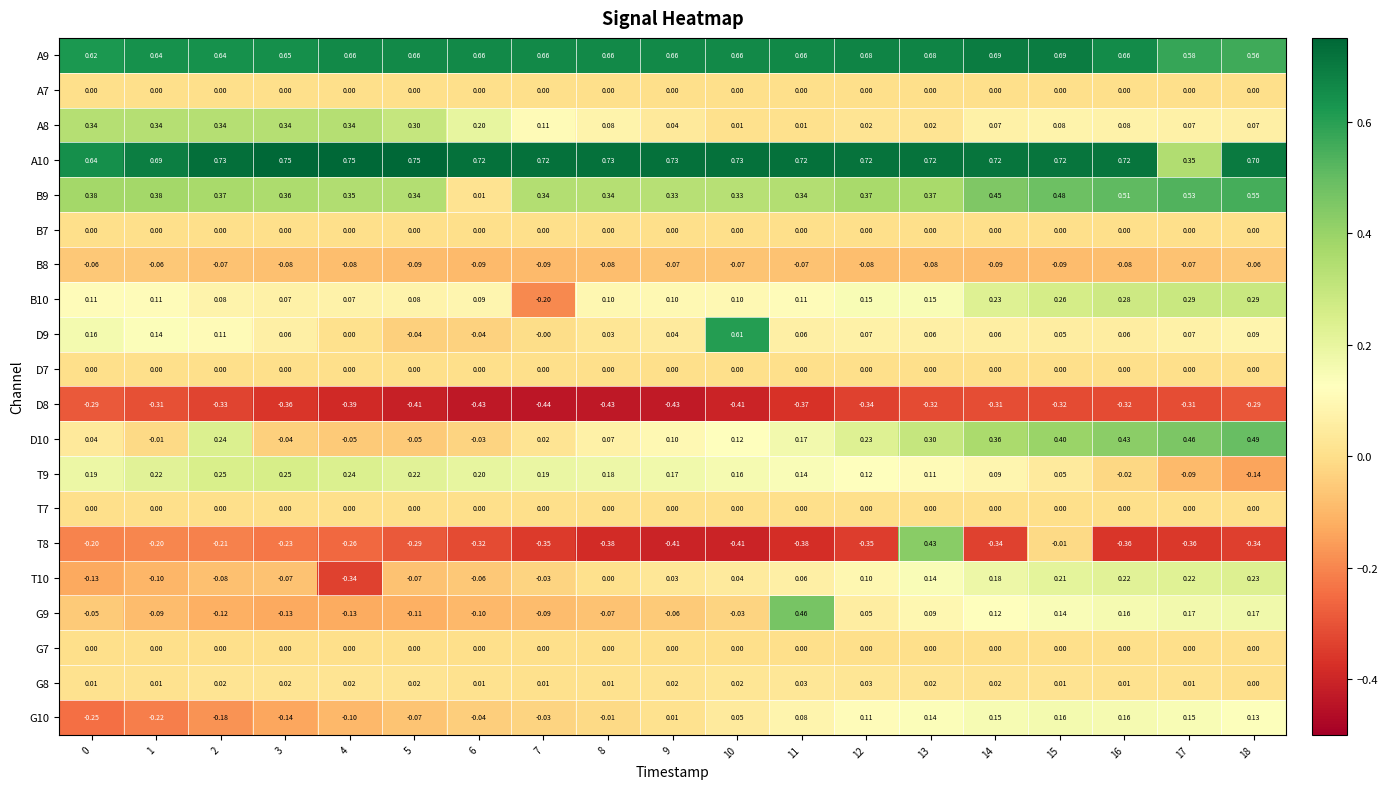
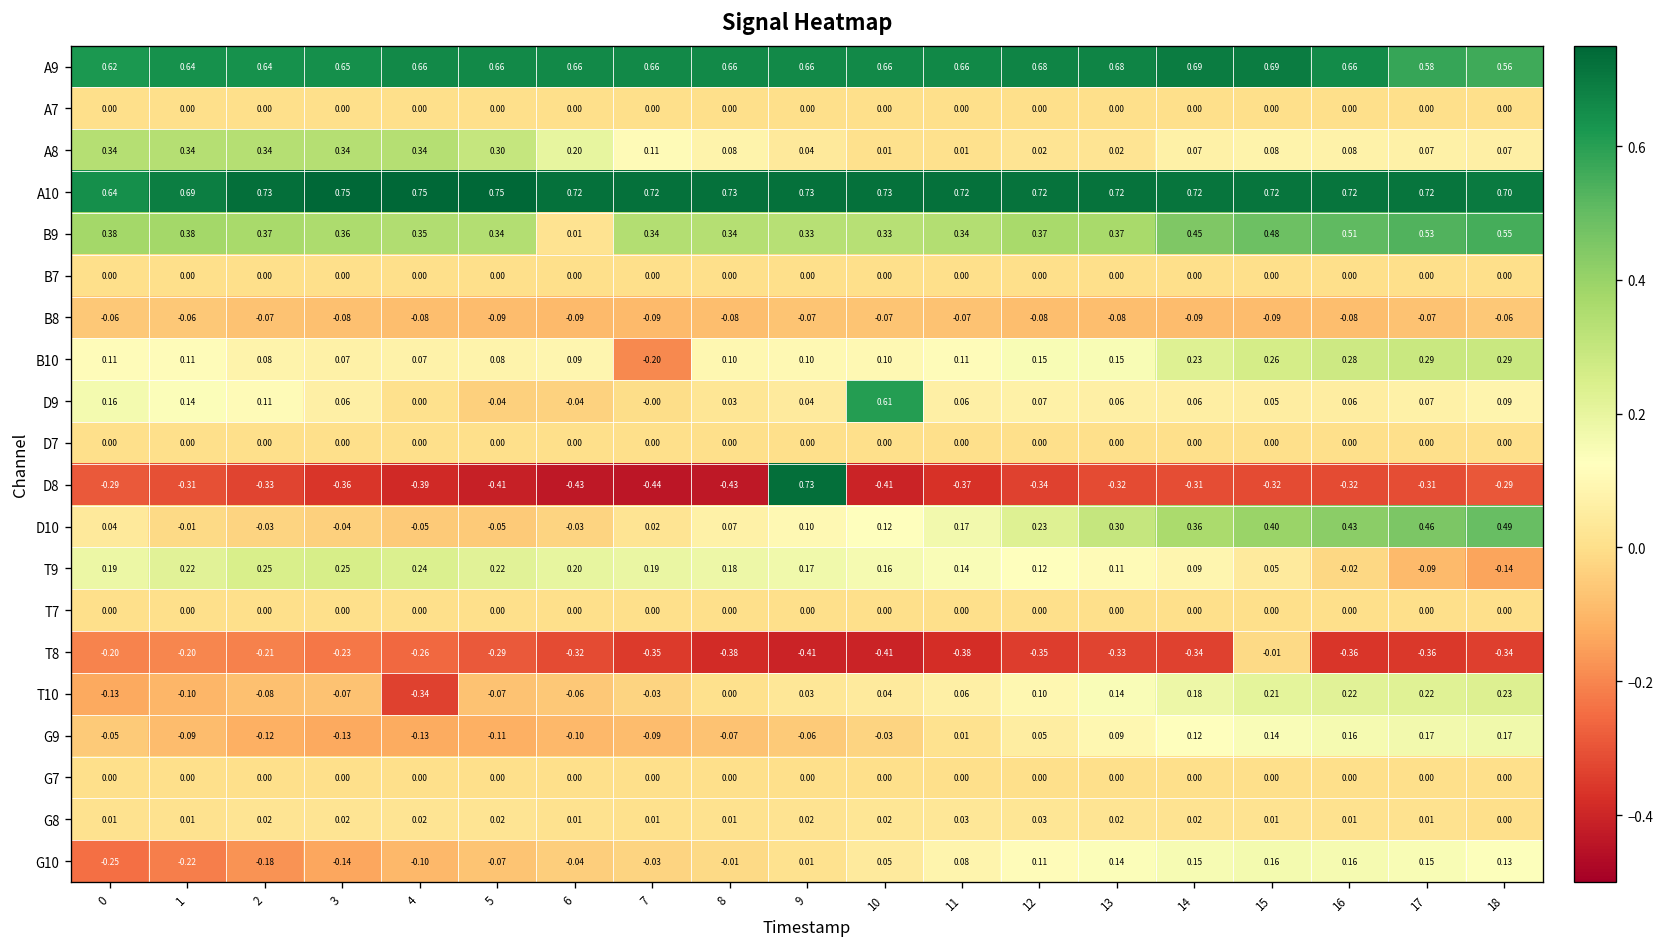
  {
    "A10": {
      "0": 0.64,
      "1": 0.69,
      "2": 0.73,
      "3": 0.75,
      "4": 0.75,
      "5": 0.75,
      "6": 0.72,
      "7": 0.72,
      "8": 0.73,
      "9": 0.73,
      "10": 0.73,
      "11": 0.72,
      "12": 0.72,
      "13": 0.72,
      "14": 0.72,
      "15": 0.72,
      "16": 0.72,
-     "17": 0.35,
+     "17": 0.72,
      "18": 0.70
    },
    "D8": {
      "0": -0.29,
      "1": -0.31,
      "2": -0.33,
      "3": -0.36,
      "4": -0.39,
      "5": -0.41,
      "6": -0.43,
      "7": -0.44,
      "8": -0.43,
-     "9": -0.43,
+     "9": 0.73,
      "10": -0.41,
      "11": -0.37,
      "12": -0.34,
      "13": -0.32,
      "14": -0.31,
      "15": -0.32,
      "16": -0.32,
      "17": -0.31,
      "18": -0.29
    },
    "D10": {
      "0": 0.04,
      "1": -0.01,
-     "2": 0.24,
+     "2": -0.03,
      "3": -0.04,
      "4": -0.05,
      "5": -0.05,
      "6": -0.03,
      "7": 0.02,
      "8": 0.07,
      "9": 0.10,
      "10": 0.12,
      "11": 0.17,
      "12": 0.23,
      "13": 0.30,
      "14": 0.36,
      "15": 0.40,
      "16": 0.43,
      "17": 0.46,
      "18": 0.49
    },
    "T8": {
      "0": -0.20,
      "1": -0.20,
      "2": -0.21,
      "3": -0.23,
      "4": -0.26,
      "5": -0.29,
      "6": -0.32,
      "7": -0.35,
      "8": -0.38,
      "9": -0.41,
      "10": -0.41,
      "11": -0.38,
      "12": -0.35,
-     "13": 0.43,
+     "13": -0.33,
      "14": -0.34,
      "15": -0.01,
      "16": -0.36,
      "17": -0.36,
      "18": -0.34
    },
    "G9": {
      "0": -0.05,
      "1": -0.09,
      "2": -0.12,
      "3": -0.13,
      "4": -0.13,
      "5": -0.11,
      "6": -0.10,
      "7": -0.09,
      "8": -0.07,
      "9": -0.06,
      "10": -0.03,
-     "11": 0.46,
+     "11": 0.01,
      "12": 0.05,
      "13": 0.09,
      "14": 0.12,
      "15": 0.14,
      "16": 0.16,
      "17": 0.17,
      "18": 0.17
    }
  }
